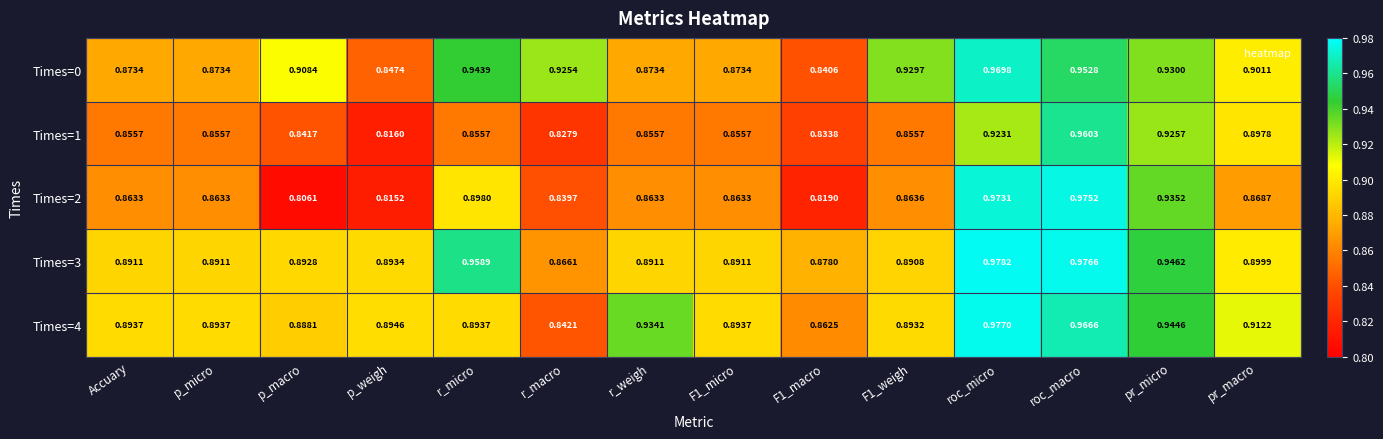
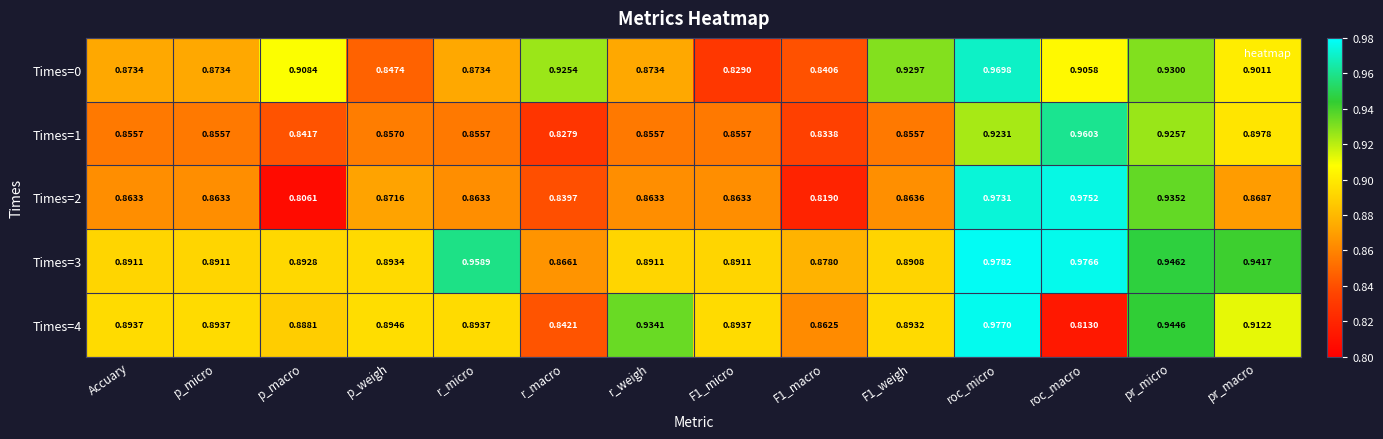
  {
    "Times=0": {
      "Accuary": 0.8734,
      "p_micro": 0.8734,
      "p_macro": 0.9084,
      "p_weigh": 0.8474,
-     "r_micro": 0.9439,
+     "r_micro": 0.8734,
      "r_macro": 0.9254,
      "r_weigh": 0.8734,
-     "F1_micro": 0.8734,
+     "F1_micro": 0.8290,
      "F1_macro": 0.8406,
      "F1_weigh": 0.9297,
      "roc_micro": 0.9698,
-     "roc_macro": 0.9528,
+     "roc_macro": 0.9058,
      "pr_micro": 0.9300,
      "pr_macro": 0.9011
    },
    "Times=1": {
      "Accuary": 0.8557,
      "p_micro": 0.8557,
      "p_macro": 0.8417,
-     "p_weigh": 0.8160,
+     "p_weigh": 0.8570,
      "r_micro": 0.8557,
      "r_macro": 0.8279,
      "r_weigh": 0.8557,
      "F1_micro": 0.8557,
      "F1_macro": 0.8338,
      "F1_weigh": 0.8557,
      "roc_micro": 0.9231,
      "roc_macro": 0.9603,
      "pr_micro": 0.9257,
      "pr_macro": 0.8978
    },
    "Times=2": {
      "Accuary": 0.8633,
      "p_micro": 0.8633,
      "p_macro": 0.8061,
-     "p_weigh": 0.8152,
-     "r_micro": 0.8980,
+     "p_weigh": 0.8716,
+     "r_micro": 0.8633,
      "r_macro": 0.8397,
      "r_weigh": 0.8633,
      "F1_micro": 0.8633,
      "F1_macro": 0.8190,
      "F1_weigh": 0.8636,
      "roc_micro": 0.9731,
      "roc_macro": 0.9752,
      "pr_micro": 0.9352,
      "pr_macro": 0.8687
    },
    "Times=3": {
      "Accuary": 0.8911,
      "p_micro": 0.8911,
      "p_macro": 0.8928,
      "p_weigh": 0.8934,
      "r_micro": 0.9589,
      "r_macro": 0.8661,
      "r_weigh": 0.8911,
      "F1_micro": 0.8911,
      "F1_macro": 0.8780,
      "F1_weigh": 0.8908,
      "roc_micro": 0.9782,
      "roc_macro": 0.9766,
      "pr_micro": 0.9462,
-     "pr_macro": 0.8999
+     "pr_macro": 0.9417
    },
    "Times=4": {
      "Accuary": 0.8937,
      "p_micro": 0.8937,
      "p_macro": 0.8881,
      "p_weigh": 0.8946,
      "r_micro": 0.8937,
      "r_macro": 0.8421,
      "r_weigh": 0.9341,
      "F1_micro": 0.8937,
      "F1_macro": 0.8625,
      "F1_weigh": 0.8932,
      "roc_micro": 0.9770,
-     "roc_macro": 0.9666,
+     "roc_macro": 0.8130,
      "pr_micro": 0.9446,
      "pr_macro": 0.9122
    }
  }
